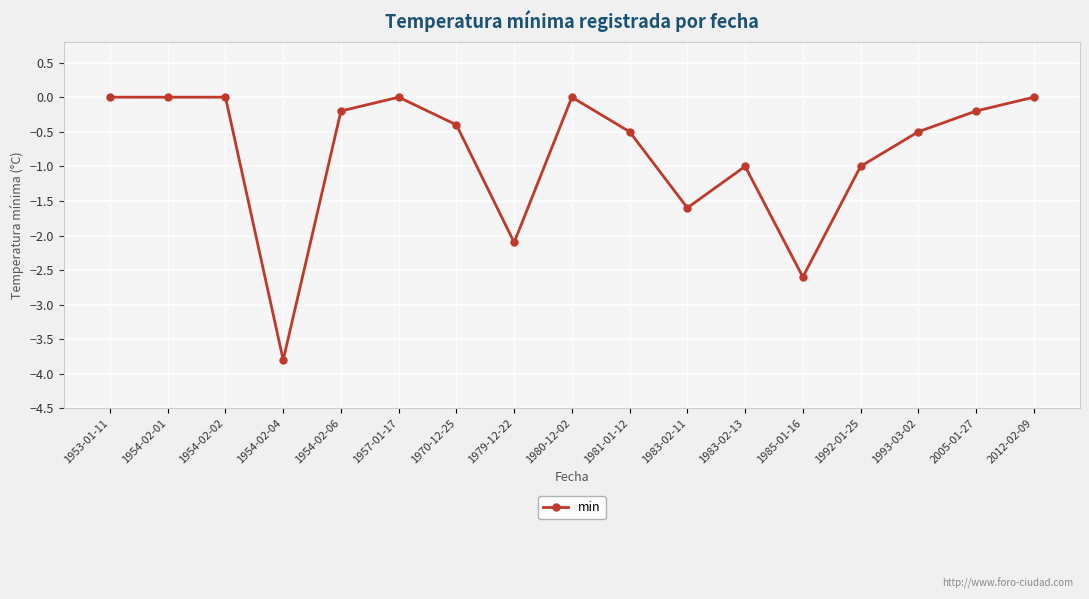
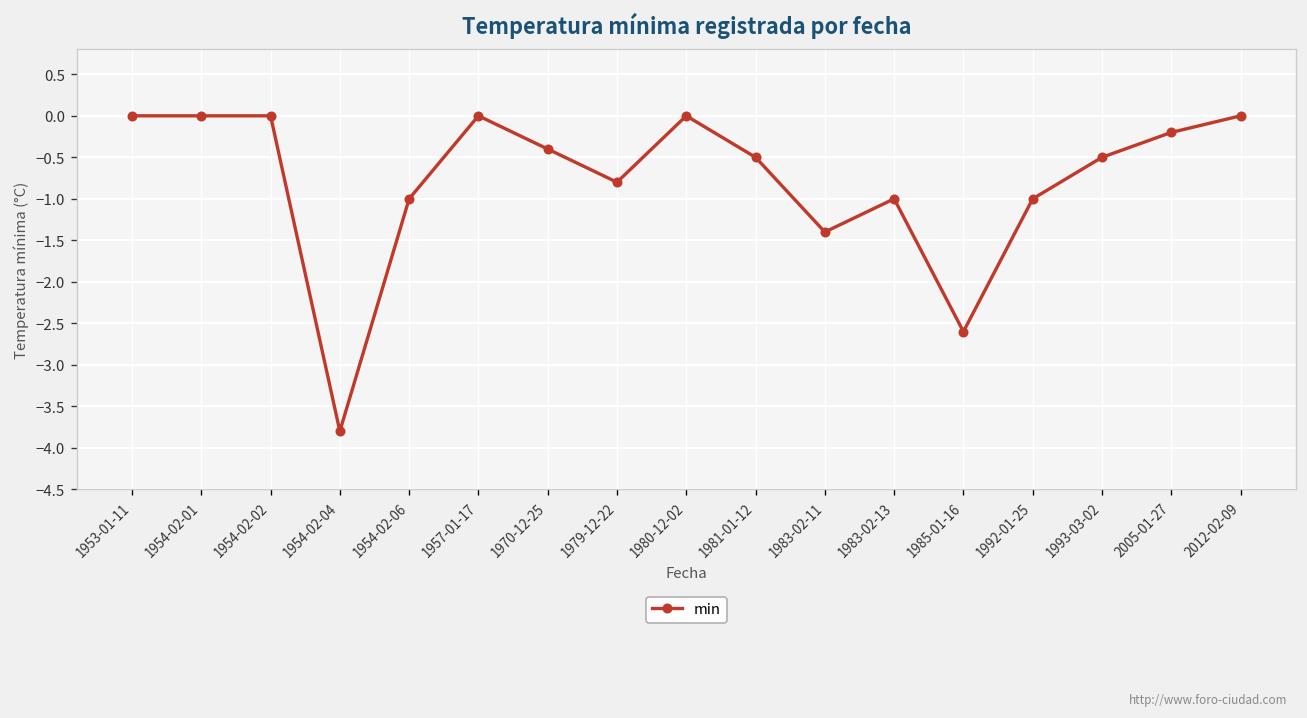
  {
    "1953-01-11": 0.0,
    "1954-02-01": 0.0,
    "1954-02-02": 0.0,
    "1954-02-04": -3.8,
-   "1954-02-06": -0.2,
+   "1954-02-06": -1.0,
    "1957-01-17": 0.0,
    "1970-12-25": -0.4,
-   "1979-12-22": -2.1,
+   "1979-12-22": -0.8,
    "1980-12-02": 0.0,
    "1981-01-12": -0.5,
-   "1983-02-11": -1.6,
+   "1983-02-11": -1.4,
    "1983-02-13": -1.0,
    "1985-01-16": -2.6,
    "1992-01-25": -1.0,
    "1993-03-02": -0.5,
    "2005-01-27": -0.2,
    "2012-02-09": 0.0
  }
